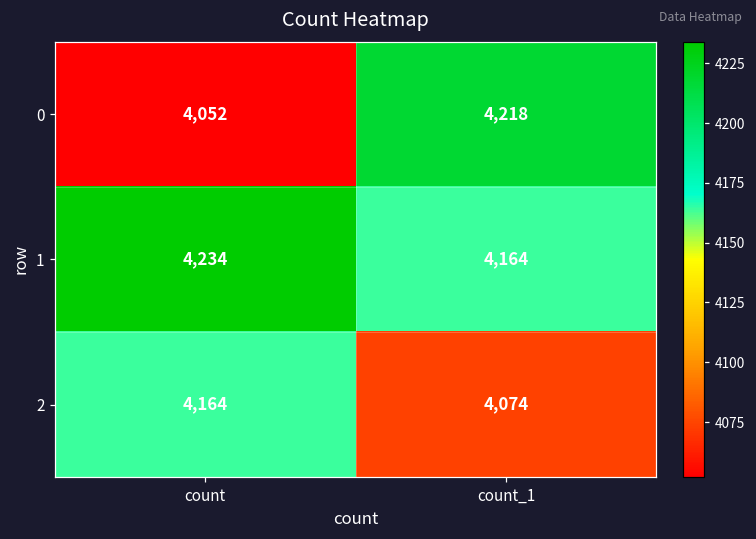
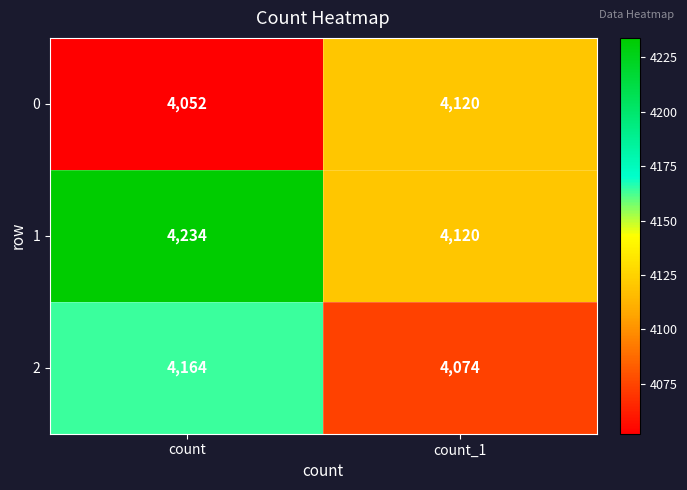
  {
    "0": {
      "count": "4,052",
-     "count_1": "4,218"
+     "count_1": "4,120"
    },
    "1": {
      "count": "4,234",
-     "count_1": "4,164"
+     "count_1": "4,120"
    },
    "2": {
      "count": "4,164",
      "count_1": "4,074"
    }
  }
